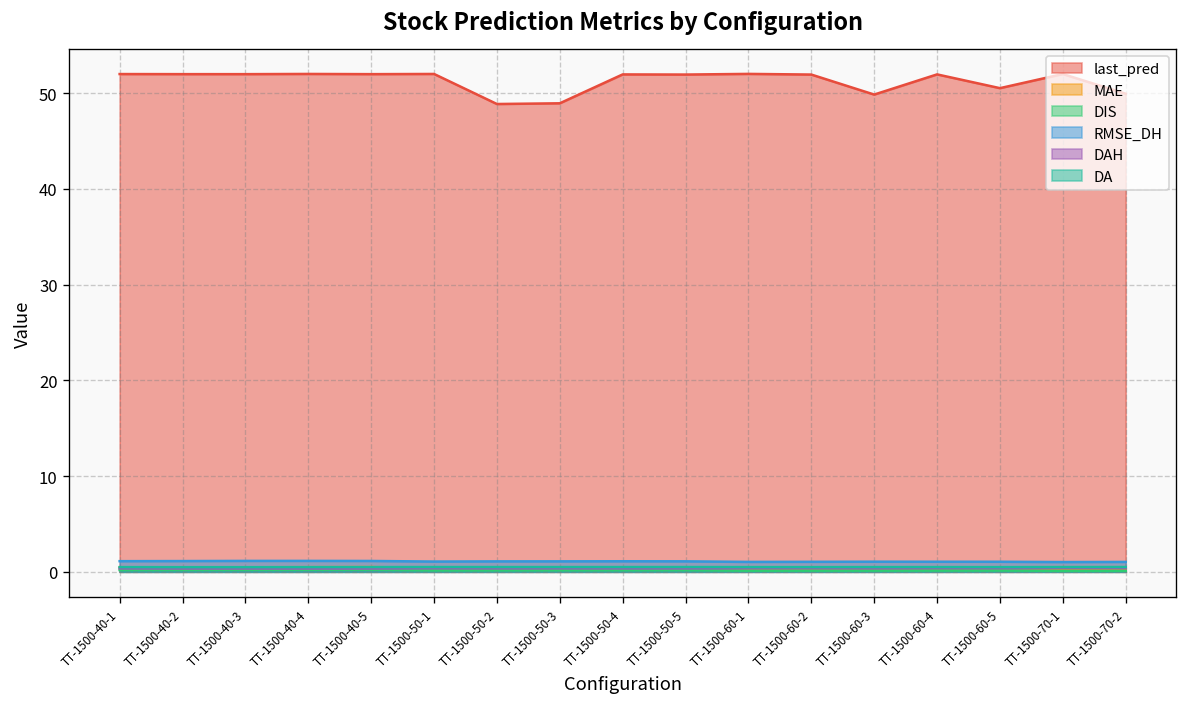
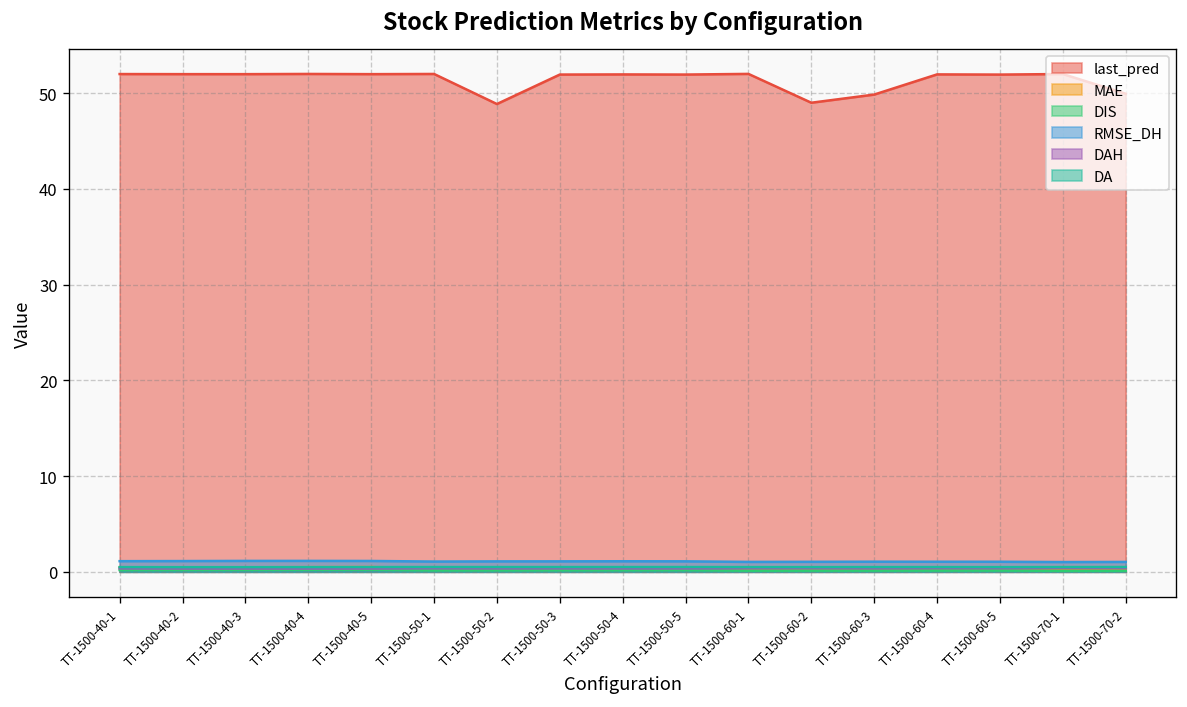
  {
    "last_pred": {
      "TT-1500-40-1": 52,
      "TT-1500-40-2": 52,
      "TT-1500-40-3": 52,
      "TT-1500-40-4": 52,
      "TT-1500-40-5": 52,
      "TT-1500-50-1": 52,
      "TT-1500-50-2": 49,
-     "TT-1500-50-3": 49,
+     "TT-1500-50-3": 52,
      "TT-1500-50-4": 52,
      "TT-1500-50-5": 52,
      "TT-1500-60-1": 52,
-     "TT-1500-60-2": 52,
+     "TT-1500-60-2": 49,
      "TT-1500-60-3": 50,
      "TT-1500-60-4": 52,
-     "TT-1500-60-5": 51
+     "TT-1500-60-5": 52
    }
  }
